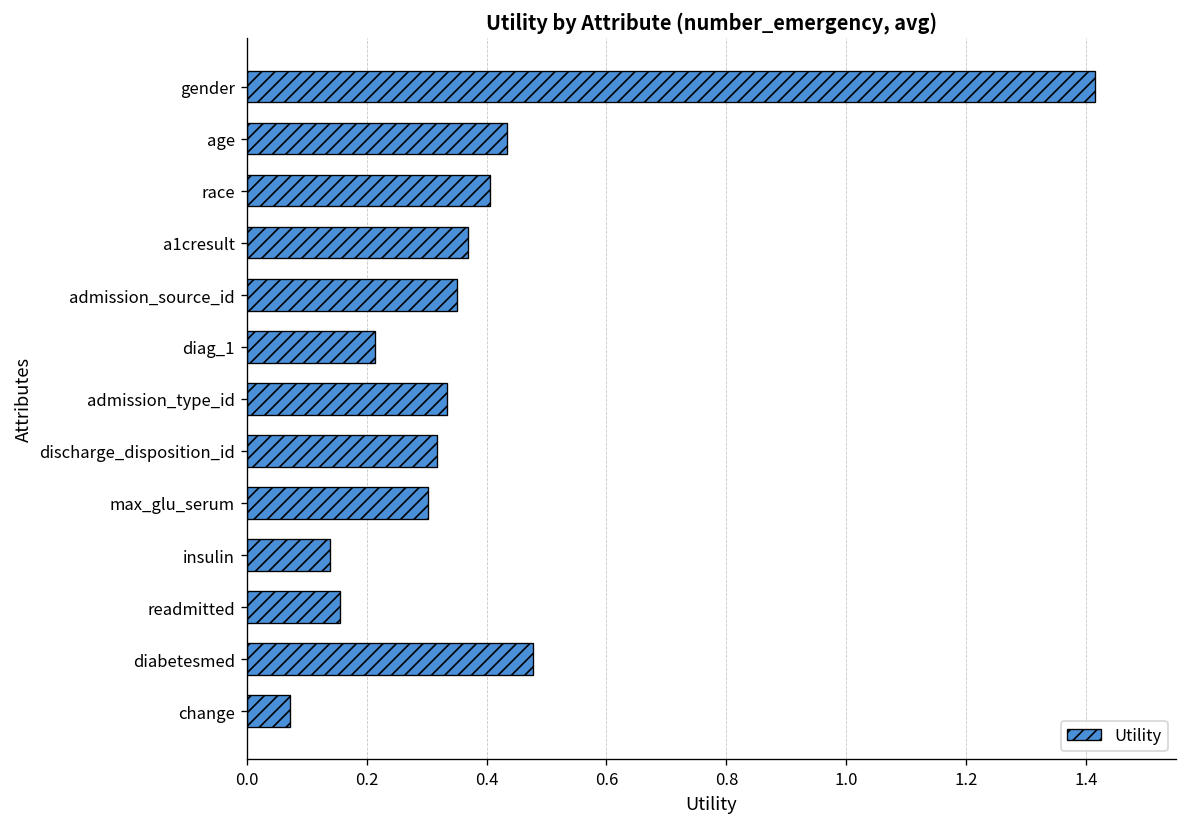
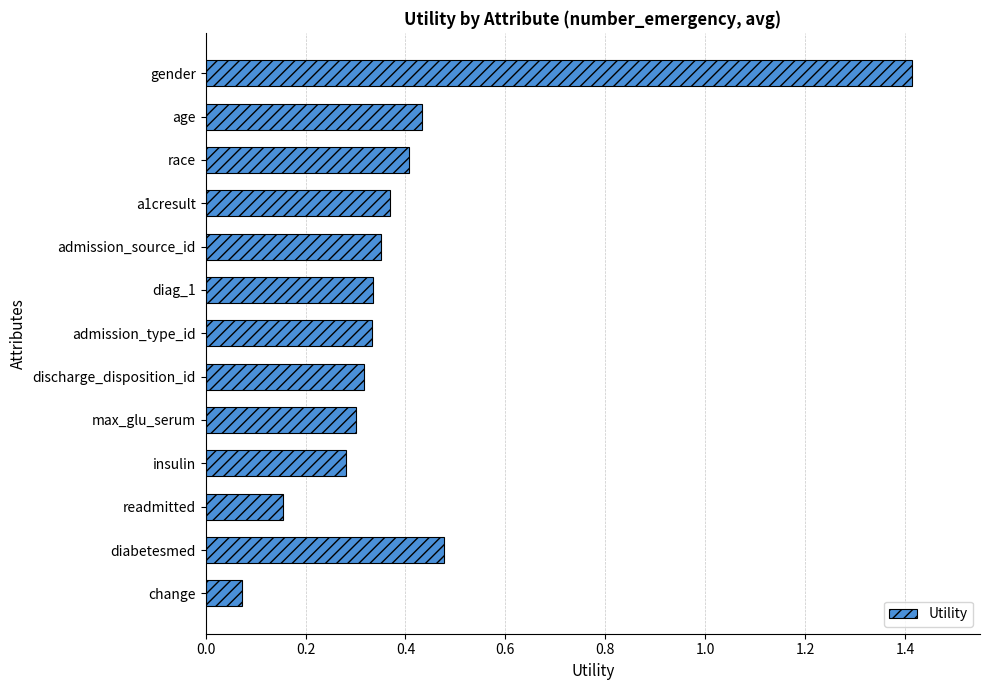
  {
    "gender": 1.41,
    "age": 0.43,
    "race": 0.41,
    "a1cresult": 0.37,
    "admission_source_id": 0.35,
-   "diag_1": 0.21,
+   "diag_1": 0.33,
    "admission_type_id": 0.33,
    "discharge_disposition_id": 0.32,
    "max_glu_serum": 0.30,
-   "insulin": 0.14,
+   "insulin": 0.28,
    "readmitted": 0.16,
    "diabetesmed": 0.48,
    "change": 0.07
  }
